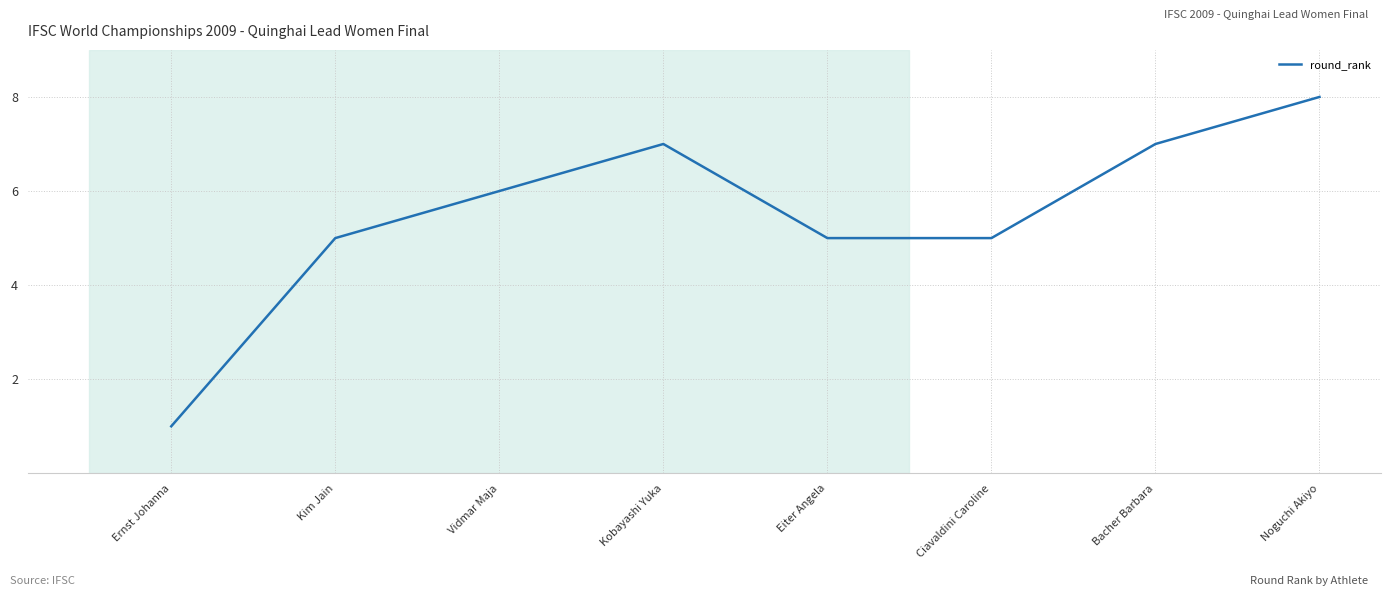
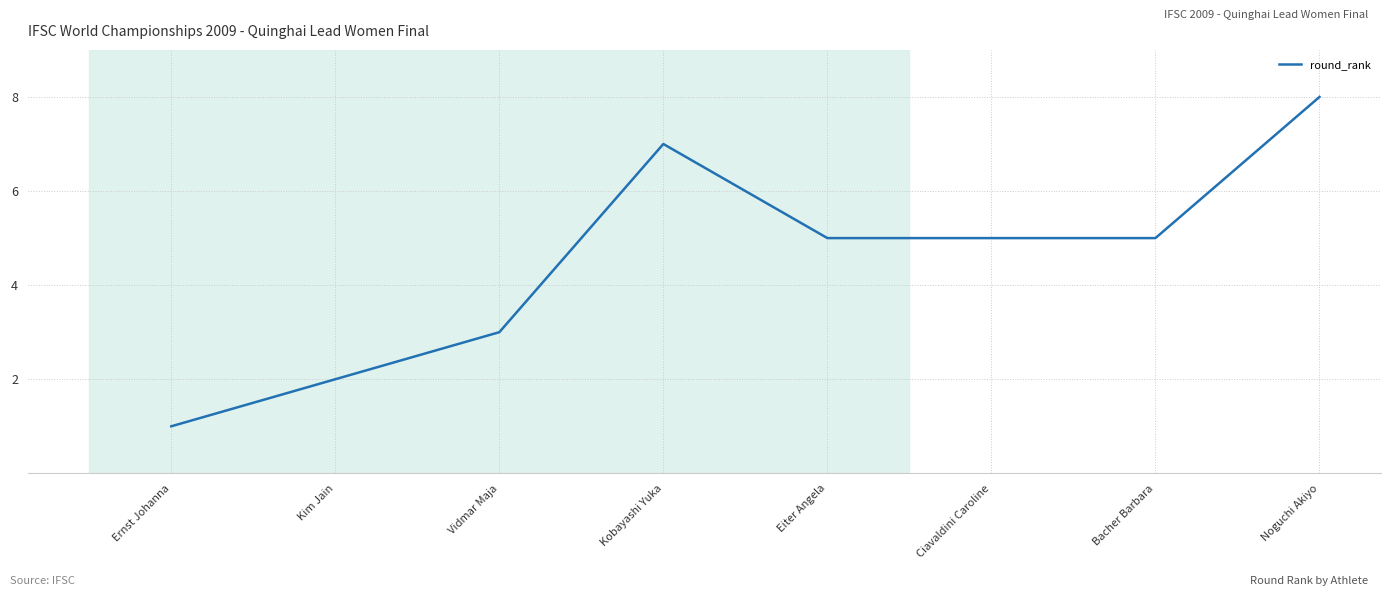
  {
    "Ernst Johanna": 1,
-   "Kim Jain": 5,
-   "Vidmar Maja": 6,
+   "Kim Jain": 2,
+   "Vidmar Maja": 3,
    "Kobayashi Yuka": 7,
    "Eiter Angela": 5,
    "Ciavaldini Caroline": 5,
-   "Bacher Barbara": 7,
+   "Bacher Barbara": 5,
    "Noguchi Akiyo": 8
  }
